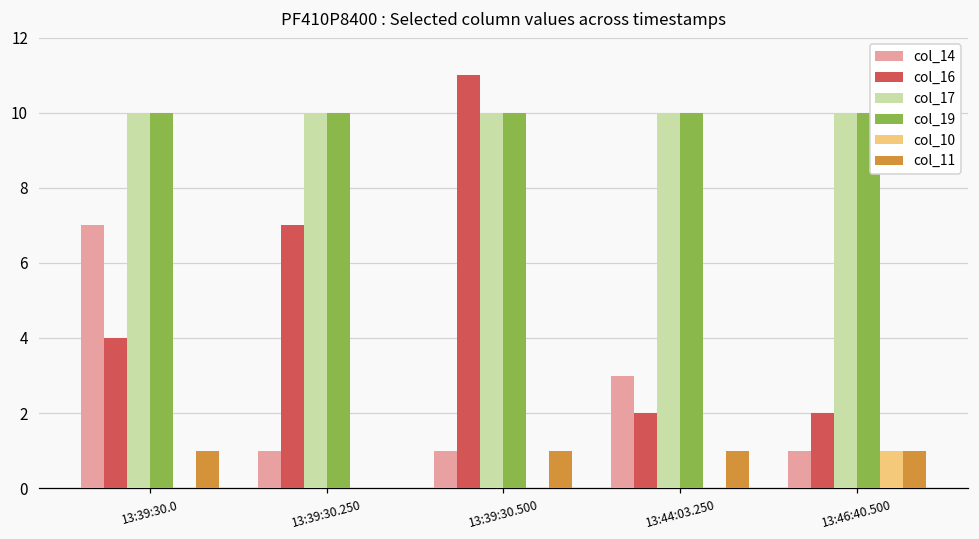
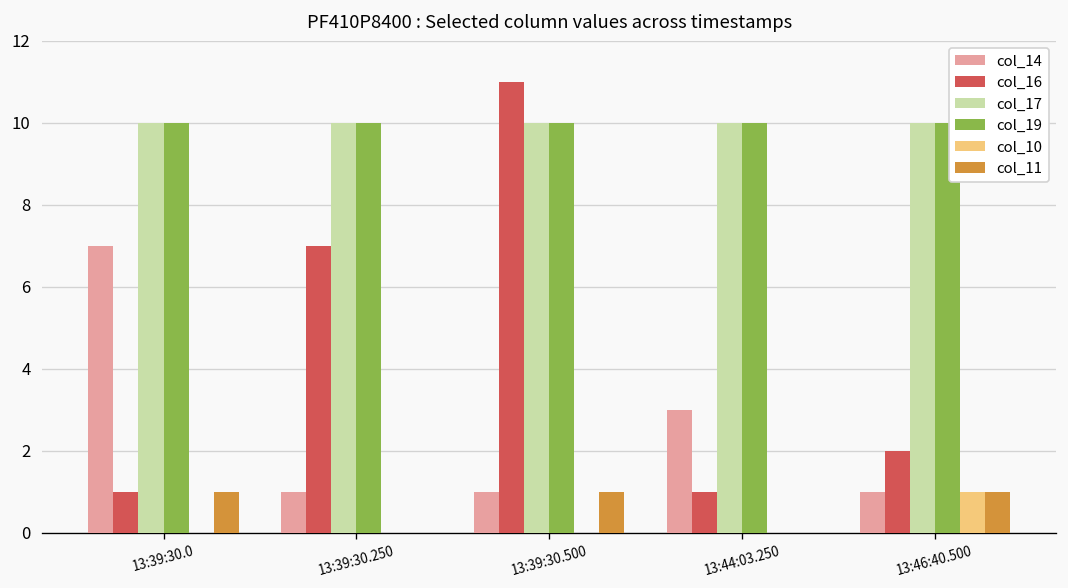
  {
    "col_16": {
-     "13:39:30.0": 4,
+     "13:39:30.0": 1,
      "13:39:30.250": 7,
      "13:39:30.500": 11,
-     "13:44:03.250": 2,
+     "13:44:03.250": 1,
      "13:46:40.500": 2
    },
    "col_17": {
      "13:39:30.0": 10,
      "13:39:30.250": 10,
      "13:39:30.500": 10,
      "13:44:03.250": 10,
      "13:46:40.500": 10
    },
    "col_19": {
      "13:39:30.0": 10,
      "13:39:30.250": 10,
      "13:39:30.500": 10,
      "13:44:03.250": 10,
      "13:46:40.500": 10
    },
    "col_11": {
      "13:39:30.0": 1,
      "13:39:30.250": 0,
      "13:39:30.500": 1,
-     "13:44:03.250": 1,
+     "13:44:03.250": 0,
      "13:46:40.500": 1
    }
  }
